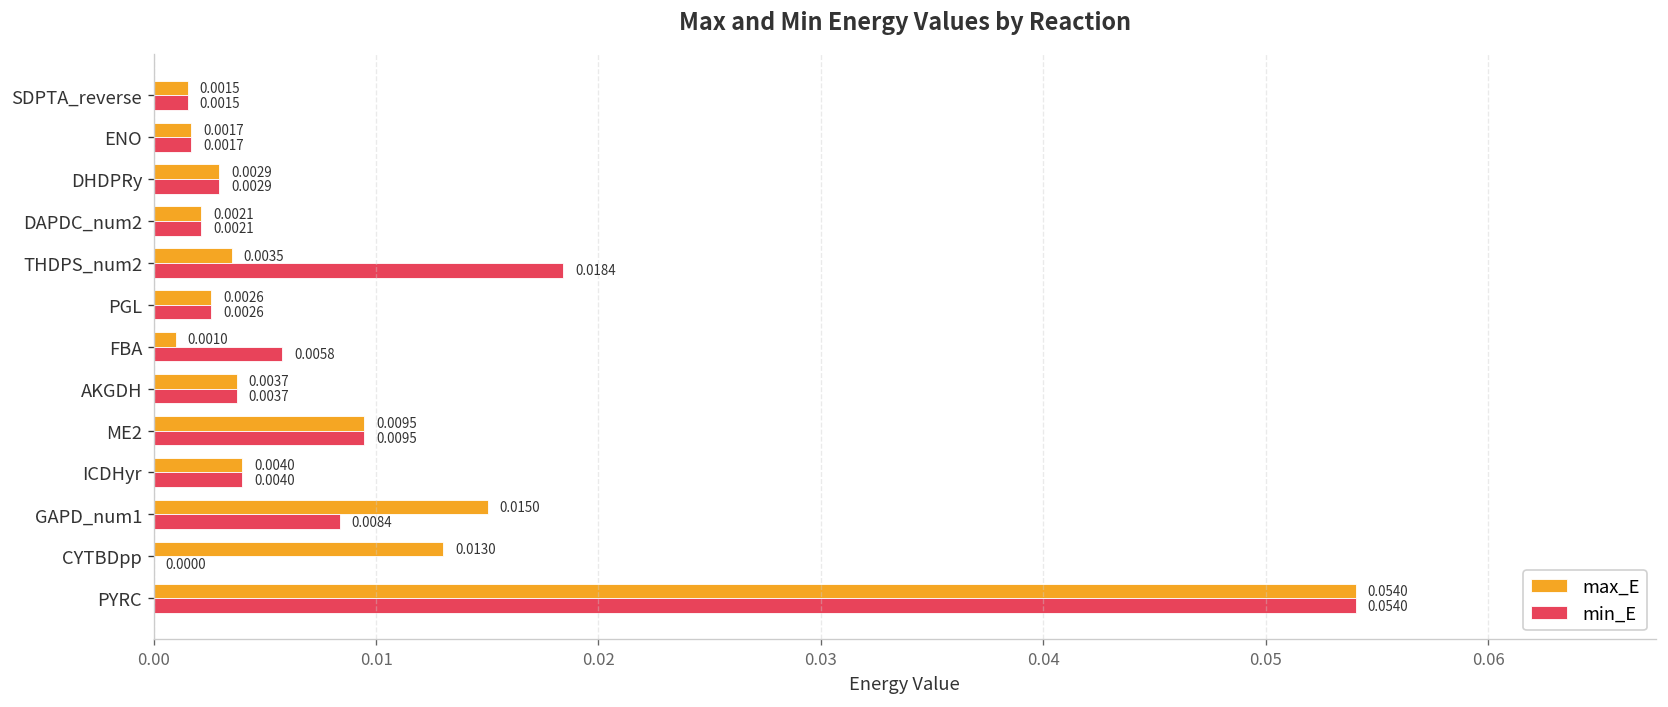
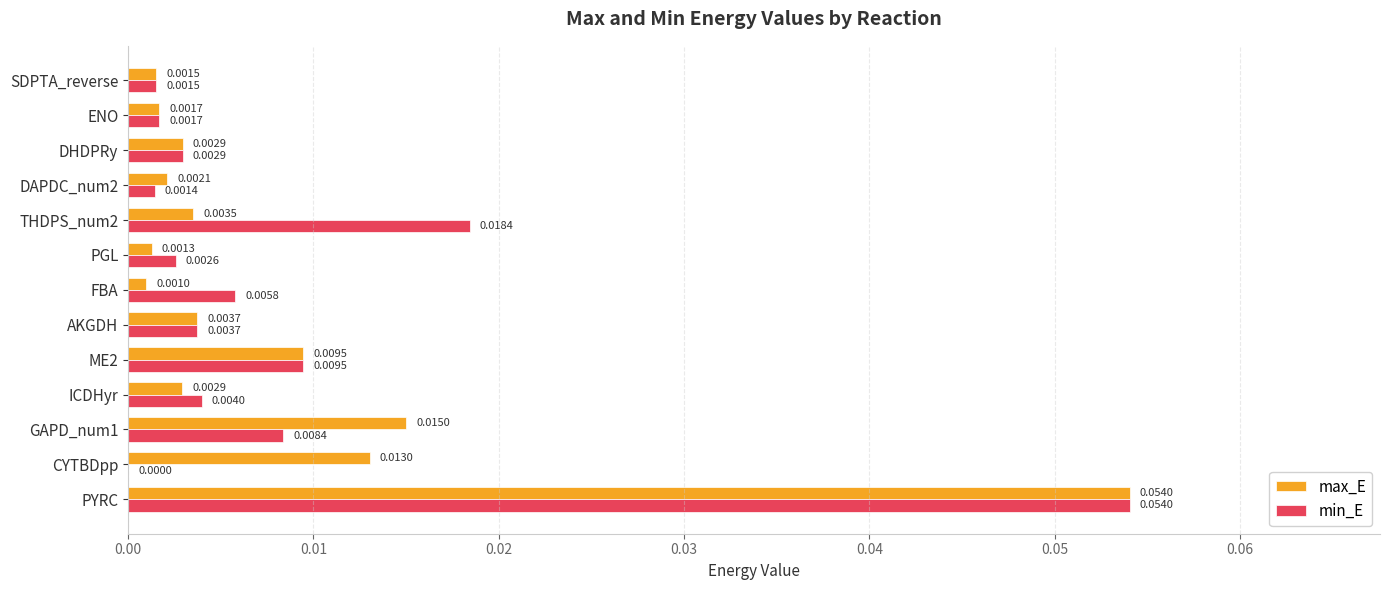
  {
    "max_E": {
      "SDPTA_reverse": 0.0015,
      "ENO": 0.0017,
      "DHDPRy": 0.0029,
      "DAPDC_num2": 0.0021,
      "THDPS_num2": 0.0035,
-     "PGL": 0.0026,
+     "PGL": 0.0013,
      "FBA": 0.0010,
      "AKGDH": 0.0037,
      "ME2": 0.0095,
-     "ICDHyr": 0.0040,
+     "ICDHyr": 0.0029,
      "GAPD_num1": 0.0150,
      "CYTBDpp": 0.0130,
      "PYRC": 0.0540
    },
    "min_E": {
      "SDPTA_reverse": 0.0015,
      "ENO": 0.0017,
      "DHDPRy": 0.0029,
-     "DAPDC_num2": 0.0021,
+     "DAPDC_num2": 0.0014,
      "THDPS_num2": 0.0184,
      "PGL": 0.0026,
      "FBA": 0.0058,
      "AKGDH": 0.0037,
      "ME2": 0.0095,
      "ICDHyr": 0.0040,
      "GAPD_num1": 0.0084,
      "CYTBDpp": 0.0000,
      "PYRC": 0.0540
    }
  }
